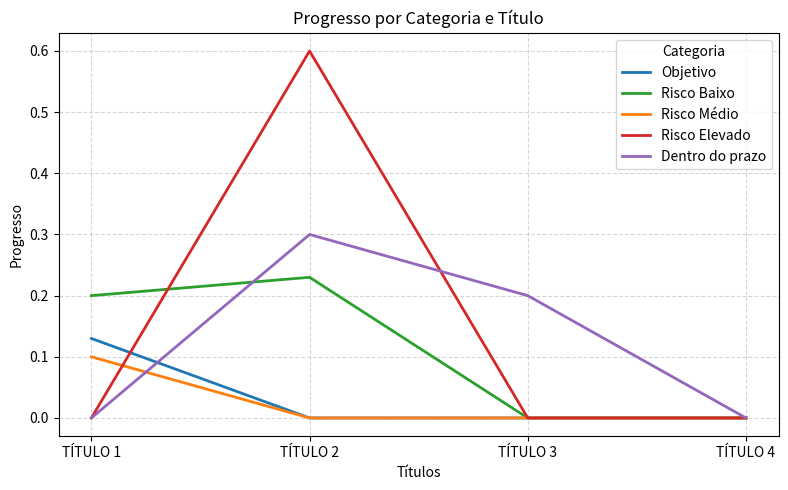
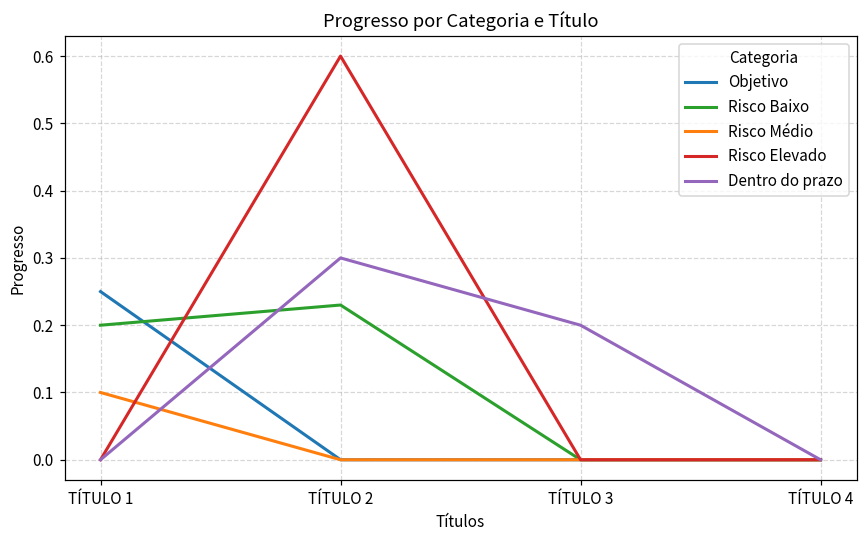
  {
    "Objetivo": {
-     "TÍTULO 1": 0.13
+     "TÍTULO 1": 0.25
    },
    "Risco Baixo": {
      "TÍTULO 1": 0.20,
      "TÍTULO 2": 0.23
    },
    "Risco Médio": {
      "TÍTULO 1": 0.10
    },
    "Risco Elevado": {
      "TÍTULO 2": 0.60
    },
    "Dentro do prazo": {
      "TÍTULO 2": 0.30,
      "TÍTULO 3": 0.20
    }
  }
